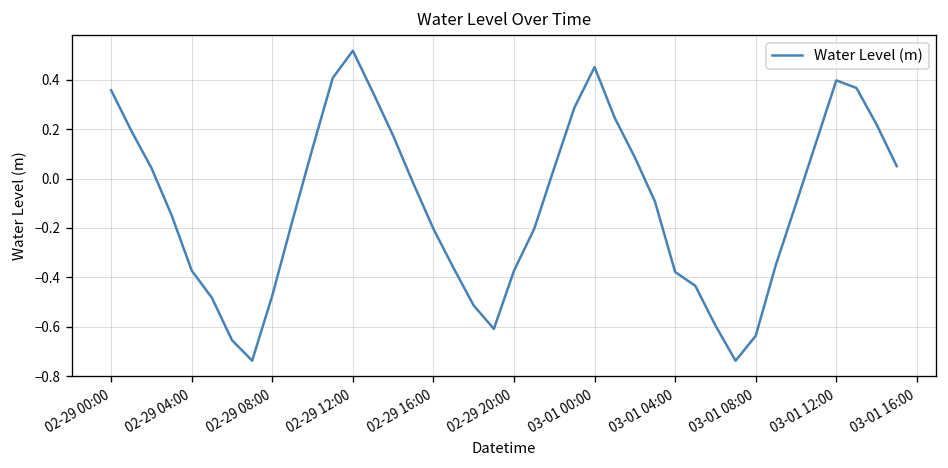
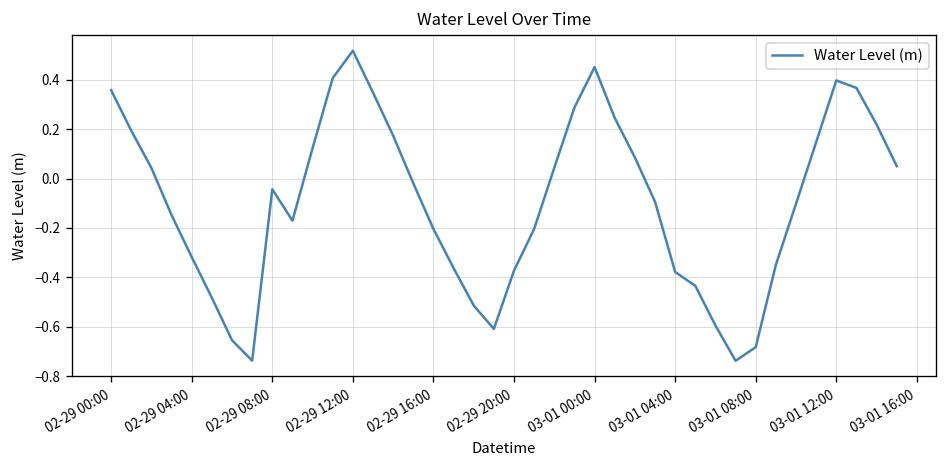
  {
    "02-29 00:00": 0.36,
-   "02-29 04:00": -0.37,
-   "02-29 08:00": -0.47,
+   "02-29 04:00": -0.32,
+   "02-29 08:00": -0.04,
    "02-29 12:00": 0.52,
    "02-29 16:00": -0.20,
    "02-29 20:00": -0.37,
    "03-01 00:00": 0.45,
    "03-01 04:00": -0.38,
-   "03-01 08:00": -0.64,
+   "03-01 08:00": -0.68,
    "03-01 12:00": 0.40
  }
